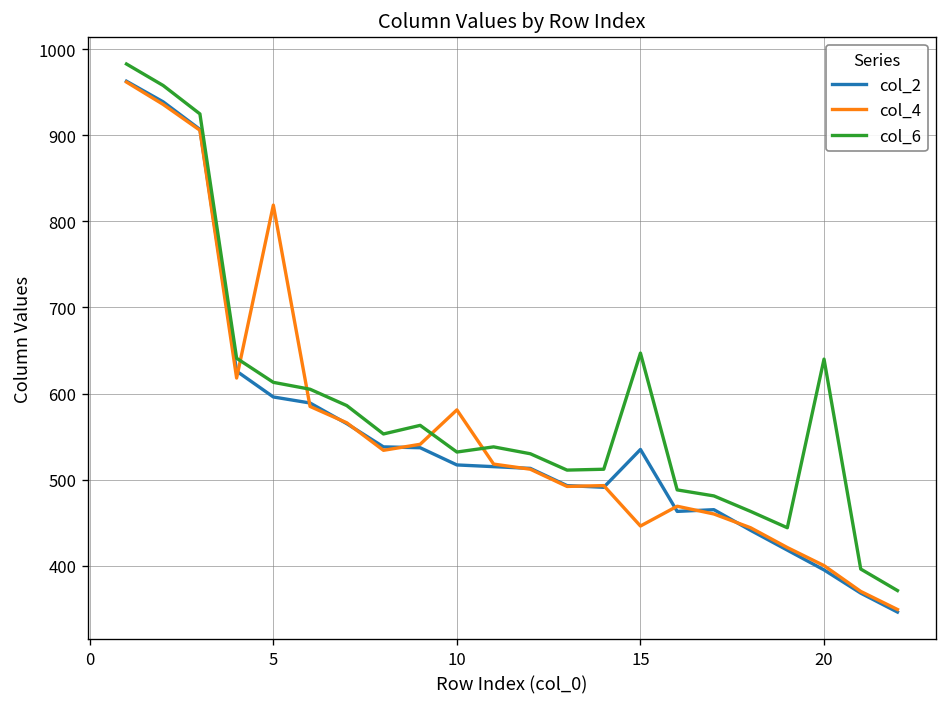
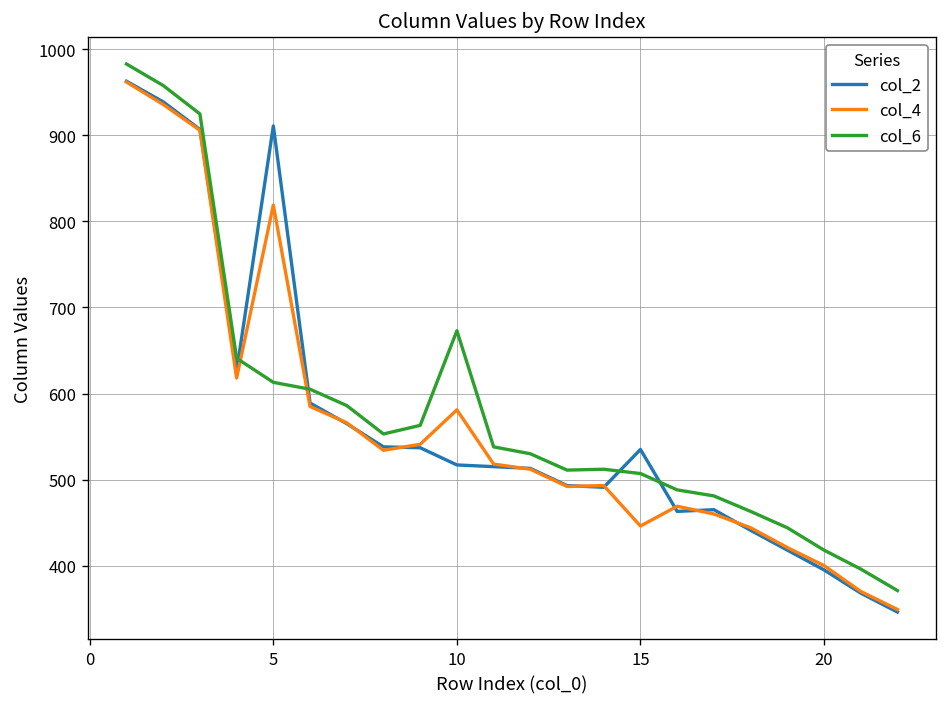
  {
    "col_2": {
-     "5": 600,
+     "5": 910,
      "10": 520,
      "15": 540,
      "20": 400
    },
    "col_4": {
      "5": 820,
      "10": 580,
      "15": 450,
      "20": 400
    },
    "col_6": {
      "5": 610,
-     "10": 530,
-     "15": 650,
-     "20": 640
+     "10": 670,
+     "15": 510,
+     "20": 420
    }
  }
